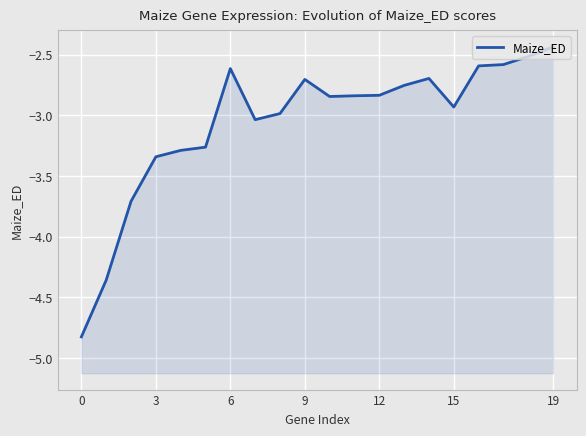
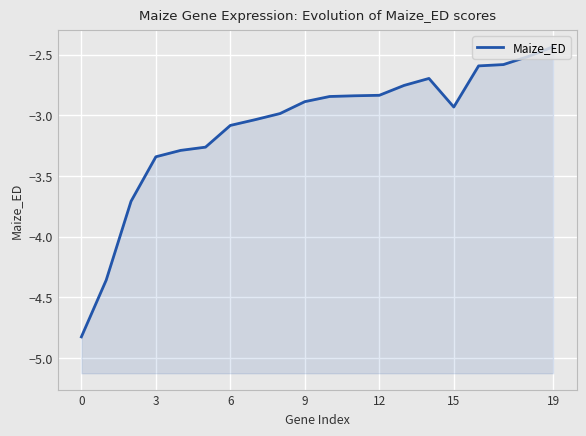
  {
    "0": -4.83,
    "3": -3.34,
-   "6": -2.61,
-   "9": -2.70,
+   "6": -3.08,
+   "9": -2.89,
    "12": -2.83,
    "15": -2.93
  }
